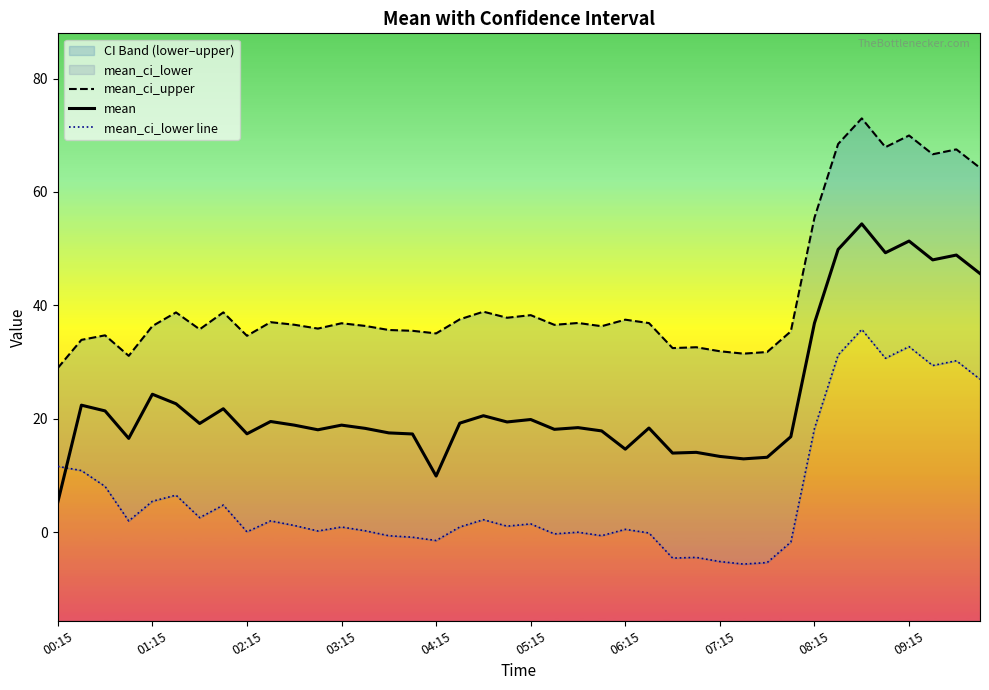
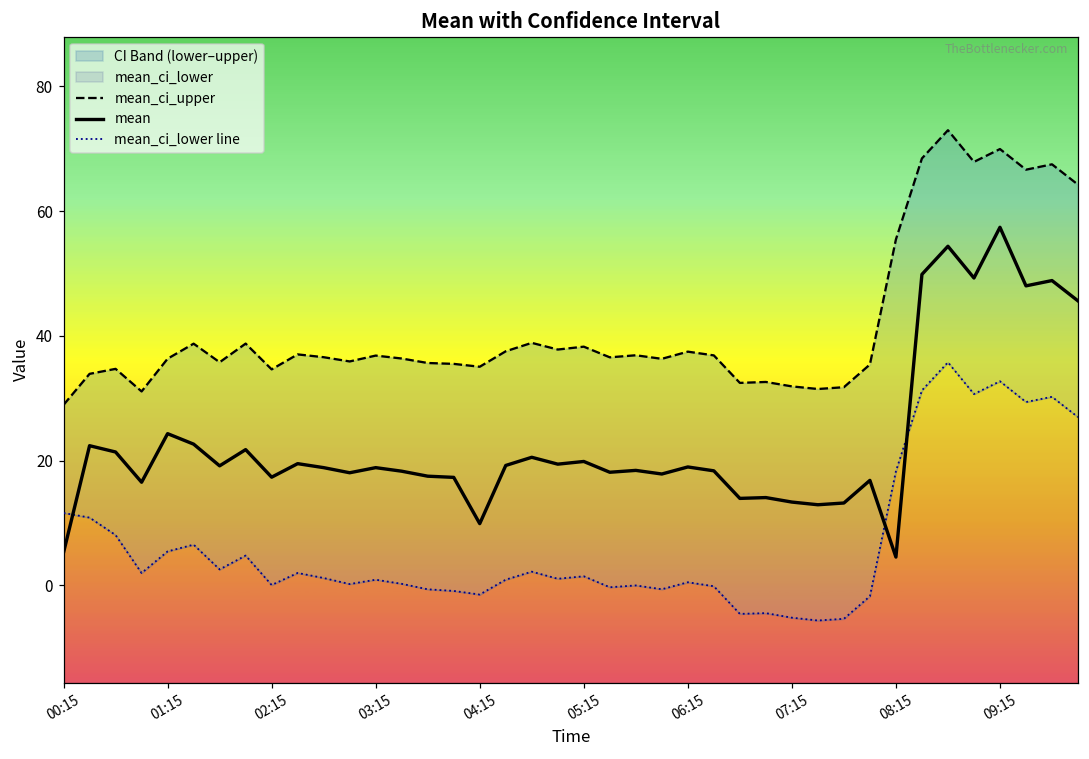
  {
    "mean": {
      "00:15": 5,
      "01:15": 24,
      "02:15": 17,
      "03:15": 19,
      "04:15": 10,
      "05:15": 20,
-     "06:15": 15,
+     "06:15": 19,
      "07:15": 13,
-     "08:15": 37,
-     "09:15": 51
+     "08:15": 5,
+     "09:15": 57
    }
  }
